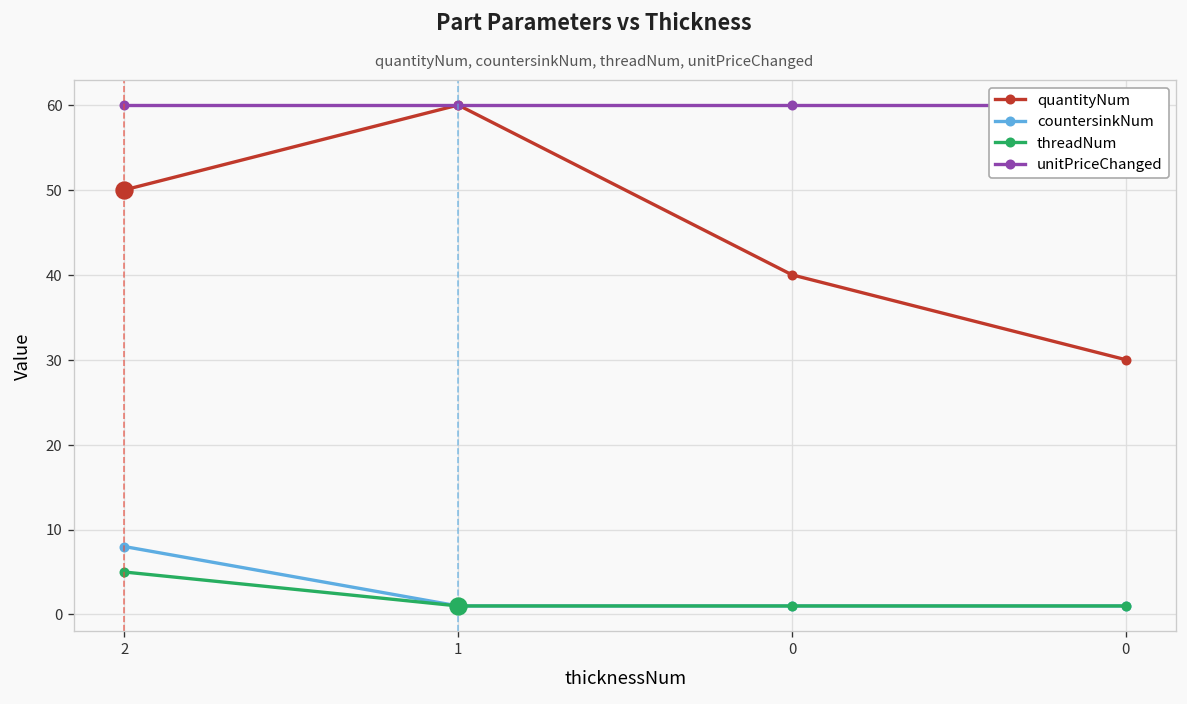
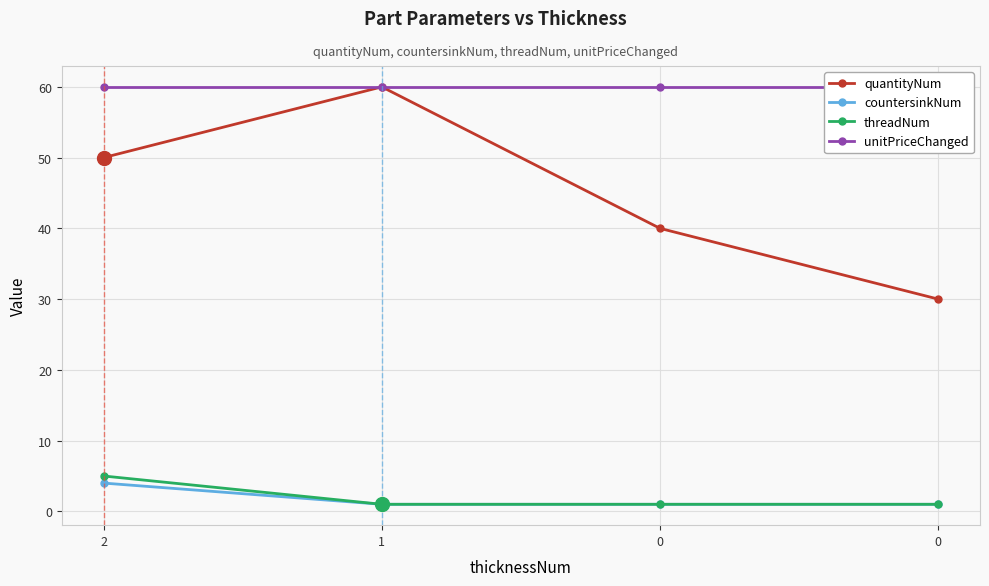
  {
    "countersinkNum": {
-     "2": 8
+     "2": 4
    },
    "unitPriceChanged": {
      "2": 60
    }
  }
